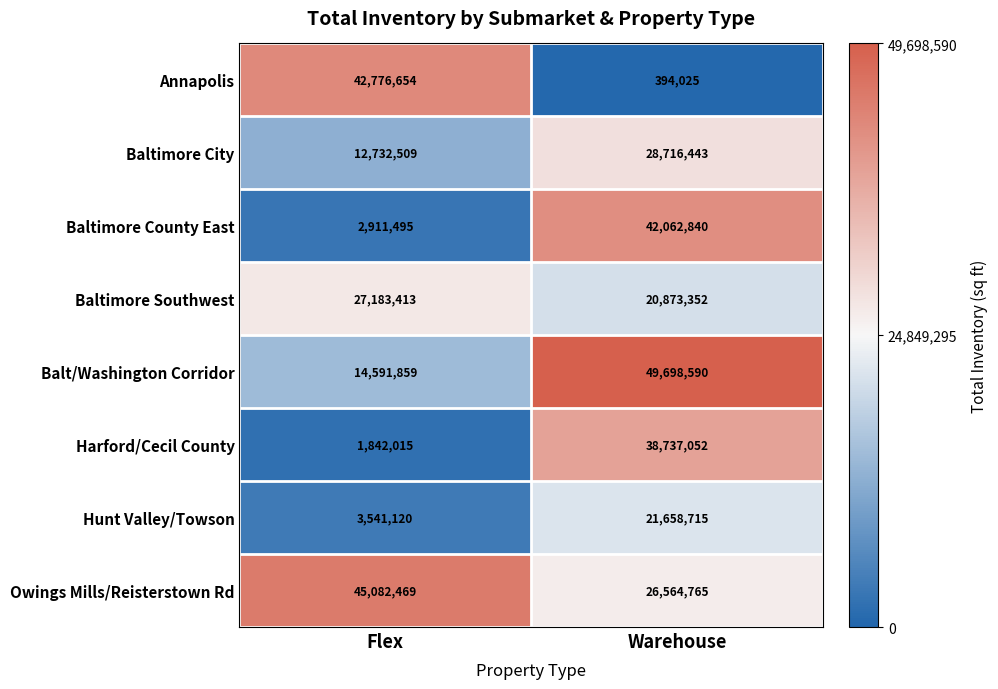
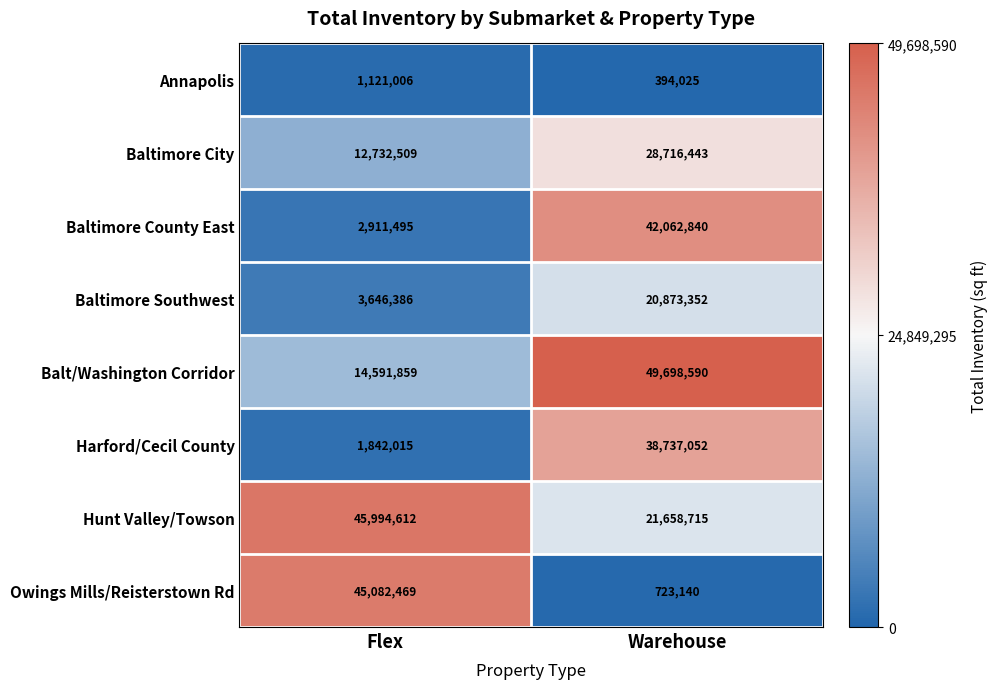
  {
    "Annapolis": {
-     "Flex": "42,776,654",
+     "Flex": "1,121,006",
      "Warehouse": "394,025"
    },
    "Baltimore City": {
      "Flex": "12,732,509",
      "Warehouse": "28,716,443"
    },
    "Baltimore County East": {
      "Flex": "2,911,495",
      "Warehouse": "42,062,840"
    },
    "Baltimore Southwest": {
-     "Flex": "27,183,413",
+     "Flex": "3,646,386",
      "Warehouse": "20,873,352"
    },
    "Balt/Washington Corridor": {
      "Flex": "14,591,859",
      "Warehouse": "49,698,590"
    },
    "Harford/Cecil County": {
      "Flex": "1,842,015",
      "Warehouse": "38,737,052"
    },
    "Hunt Valley/Towson": {
-     "Flex": "3,541,120",
+     "Flex": "45,994,612",
      "Warehouse": "21,658,715"
    },
    "Owings Mills/Reisterstown Rd": {
      "Flex": "45,082,469",
-     "Warehouse": "26,564,765"
+     "Warehouse": "723,140"
    }
  }
